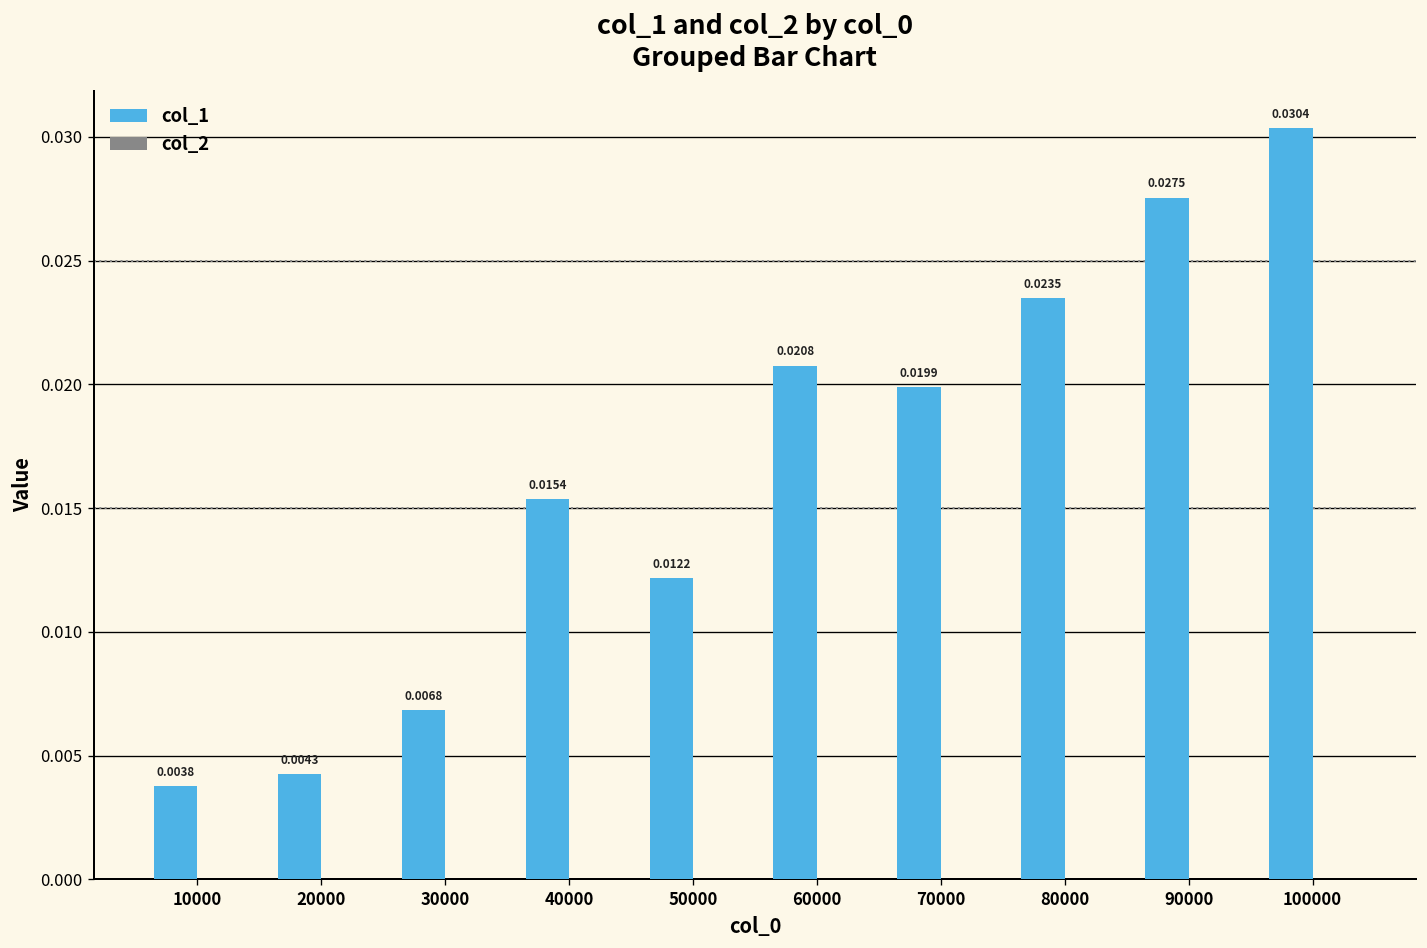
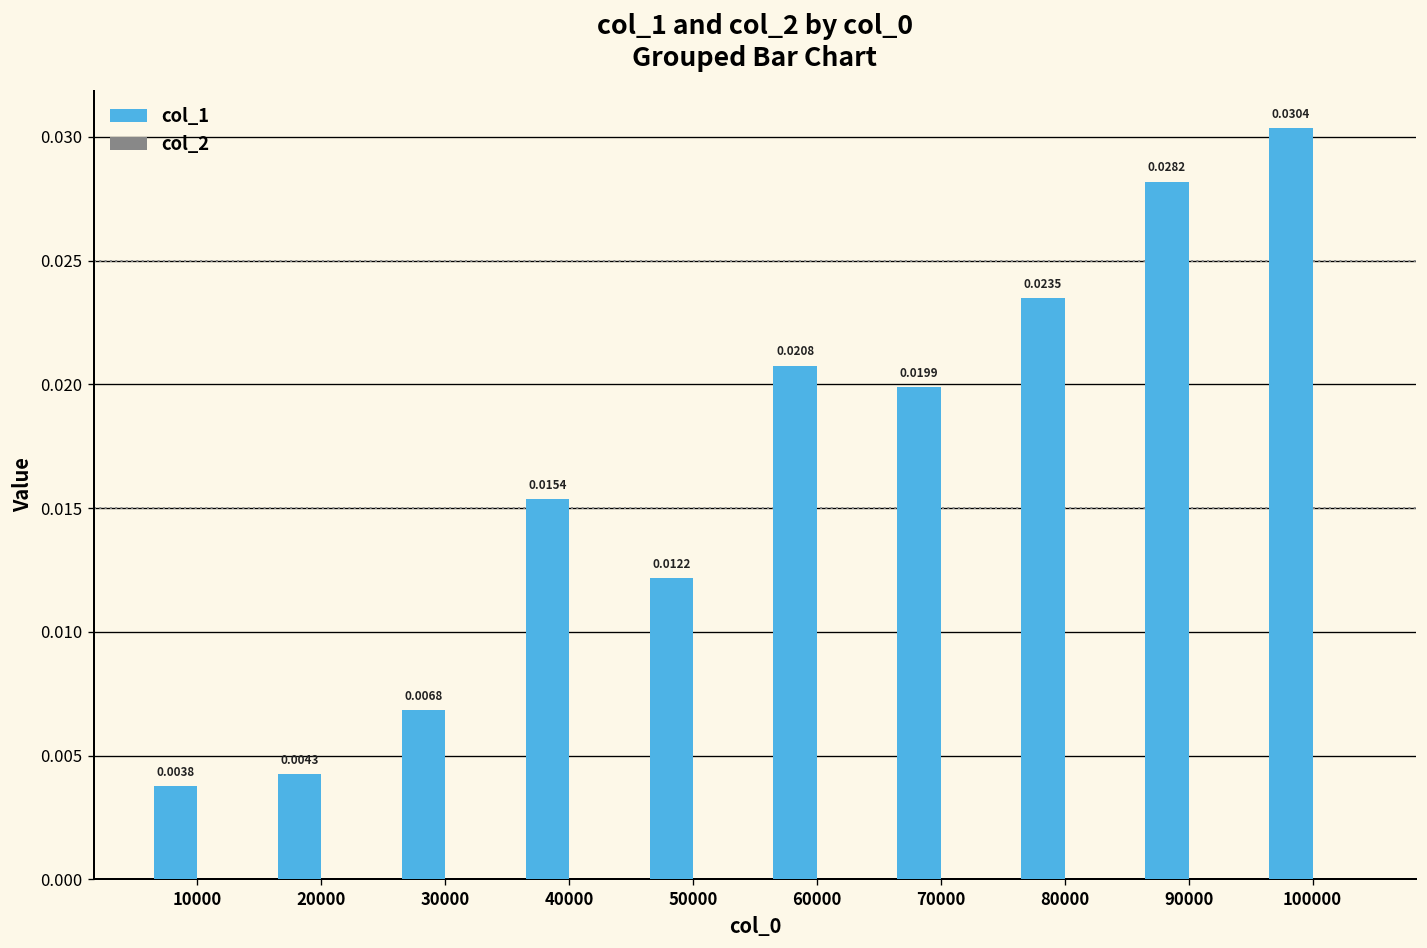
  {
    "col_1": {
      "10000": 0.0038,
      "20000": 0.0043,
      "30000": 0.0068,
      "40000": 0.0154,
      "50000": 0.0122,
      "60000": 0.0208,
      "70000": 0.0199,
      "80000": 0.0235,
-     "90000": 0.0275,
+     "90000": 0.0282,
      "100000": 0.0304
    }
  }
